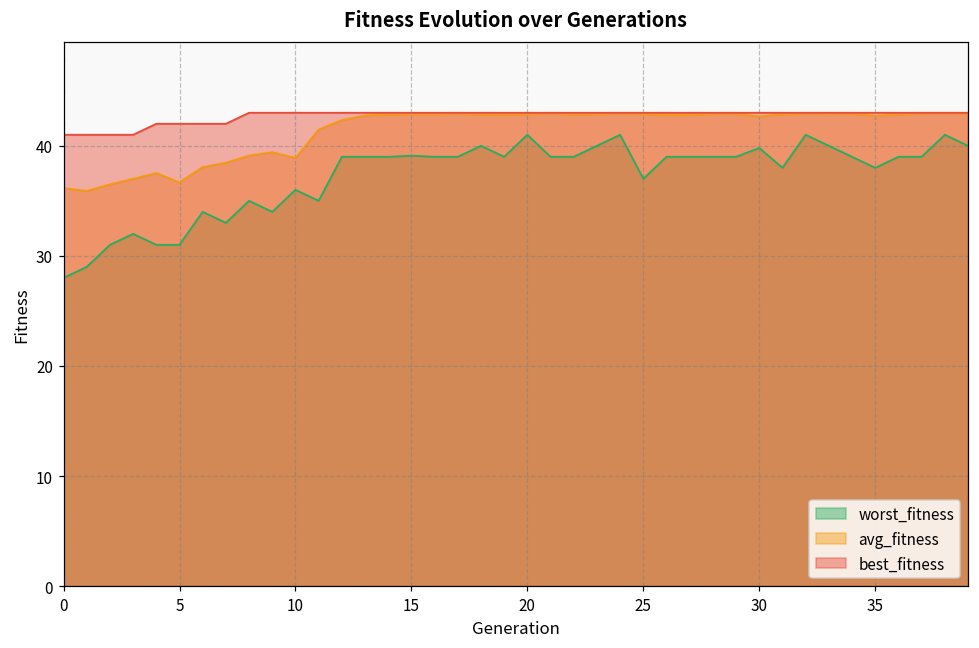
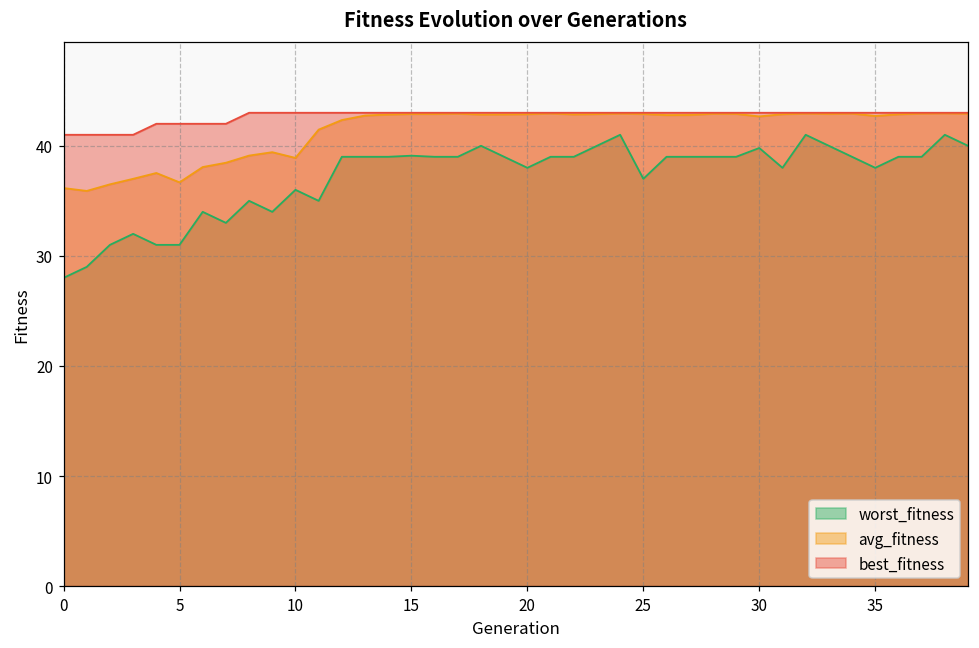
  {
    "worst_fitness": {
      "0": 28,
      "5": 31,
      "10": 36,
      "15": 39,
-     "20": 41,
+     "20": 38,
      "25": 37,
      "30": 40,
      "35": 38
    },
    "avg_fitness": {
      "0": 36,
      "5": 36.7,
      "10": 39,
      "30": 42.7,
      "35": 42.7
    },
    "best_fitness": {
      "0": 41,
      "5": 42,
      "10": 43,
      "30": 43,
      "35": 43
    }
  }
